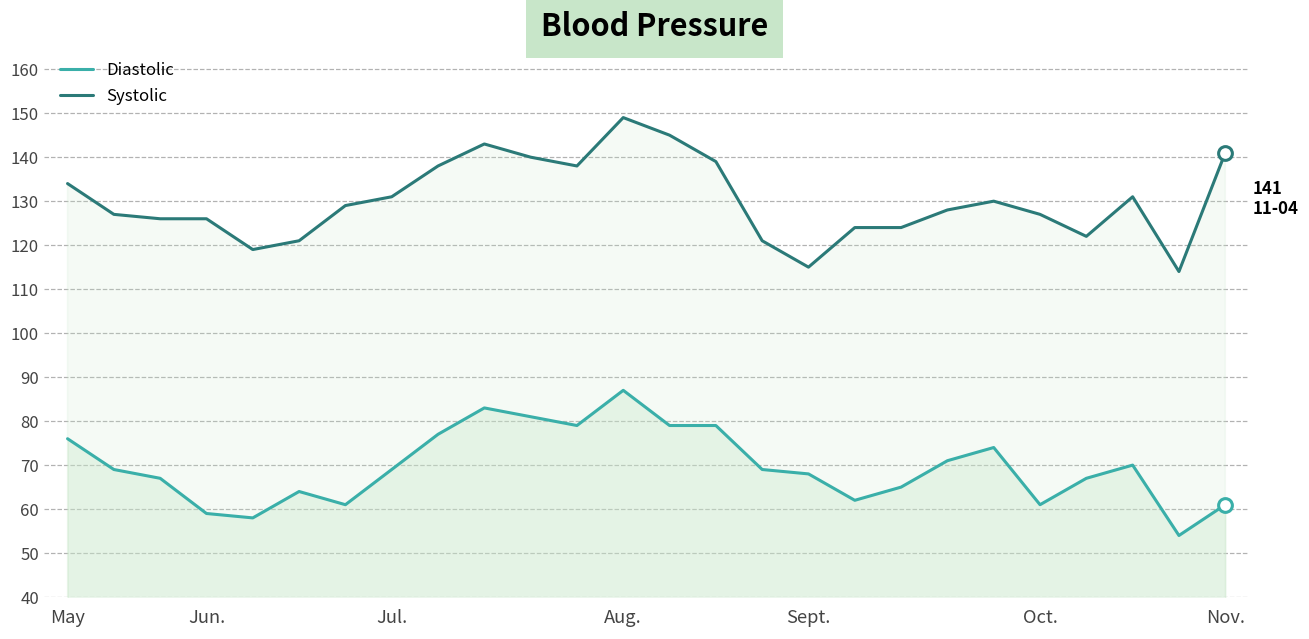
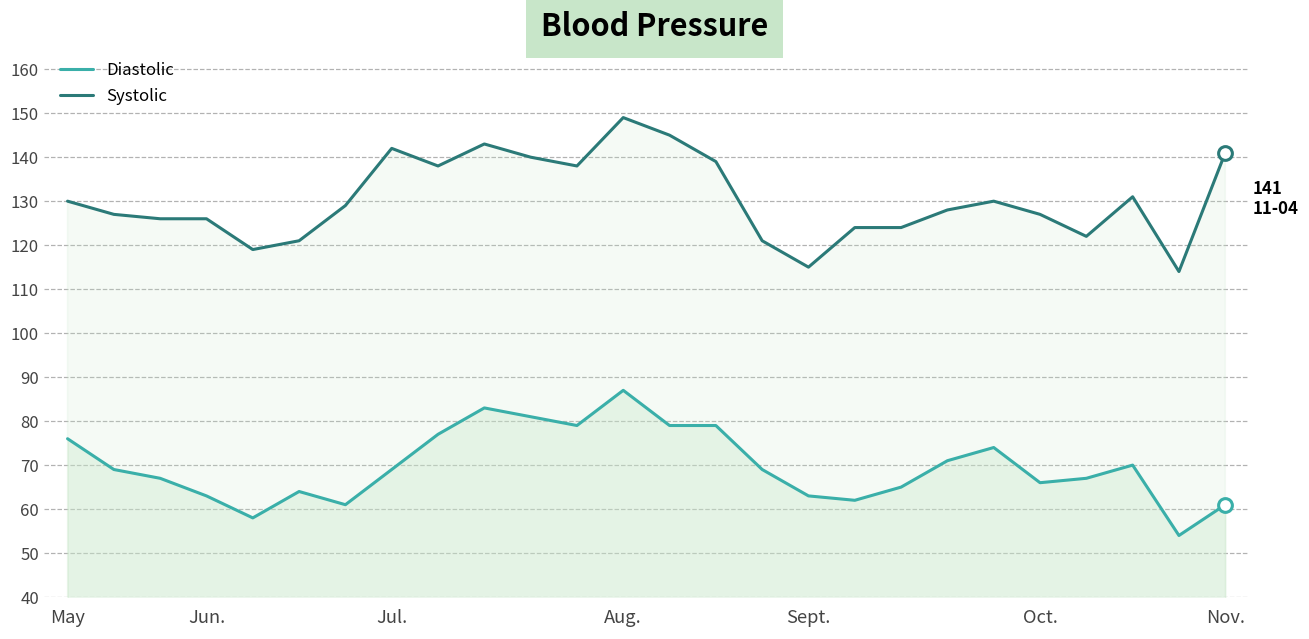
  {
    "Diastolic": {
      "May": 76,
-     "Jun.": 59,
+     "Jun.": 63,
      "Jul.": 69,
      "Aug.": 87,
-     "Sept.": 68,
-     "Oct.": 61
+     "Sept.": 63,
+     "Oct.": 66
    },
    "Systolic": {
-     "May": 134,
+     "May": 130,
      "Jun.": 126,
-     "Jul.": 131,
+     "Jul.": 142,
      "Aug.": 149,
      "Sept.": 115,
      "Oct.": 127
    }
  }
